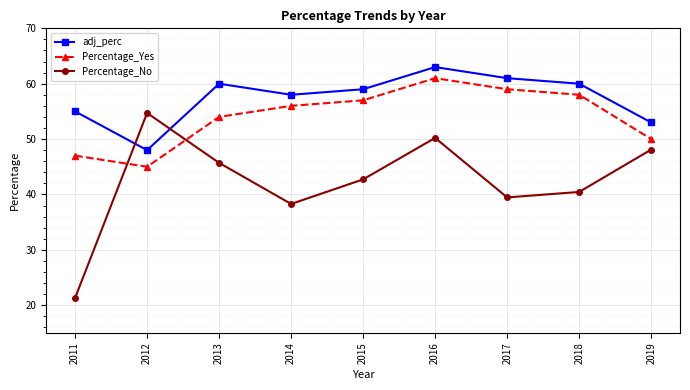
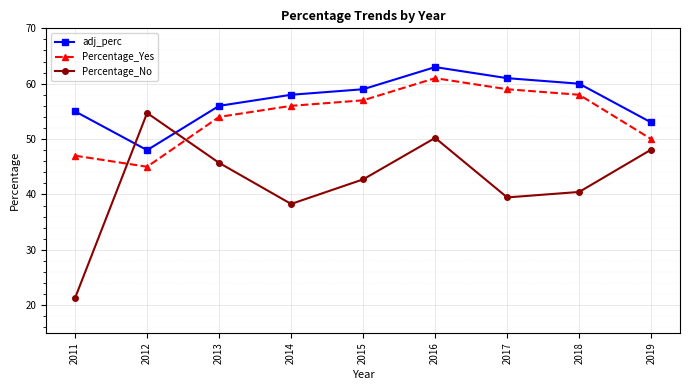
  {
    "adj_perc": {
      "2011": 55,
      "2012": 48,
-     "2013": 60,
+     "2013": 56,
      "2014": 58,
      "2015": 59,
      "2016": 63,
      "2017": 61,
      "2018": 60,
      "2019": 53
    },
    "Percentage_Yes": {
      "2011": 47,
      "2012": 45,
      "2013": 54,
      "2014": 56,
      "2015": 57,
      "2016": 61,
      "2017": 59,
      "2018": 58,
      "2019": 50
    },
    "Percentage_No": {
      "2011": 21,
      "2012": 55,
      "2013": 46,
      "2014": 38,
      "2015": 43,
      "2016": 50,
      "2017": 39,
      "2018": 40,
      "2019": 48
    }
  }
